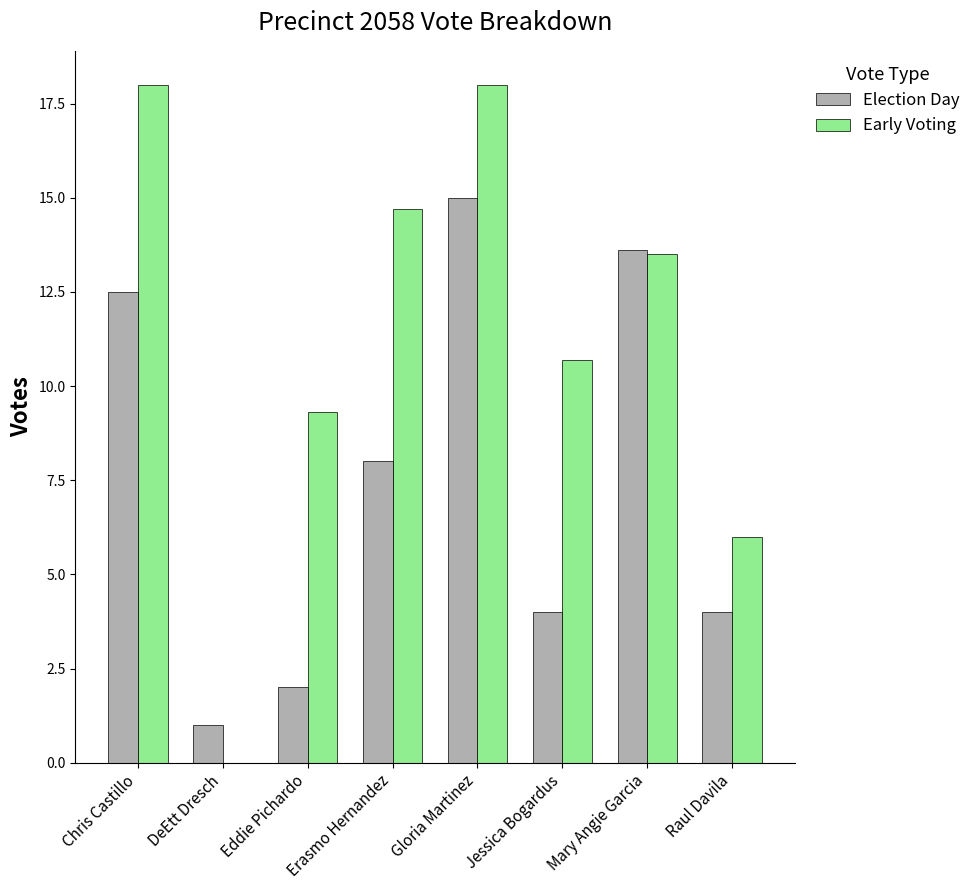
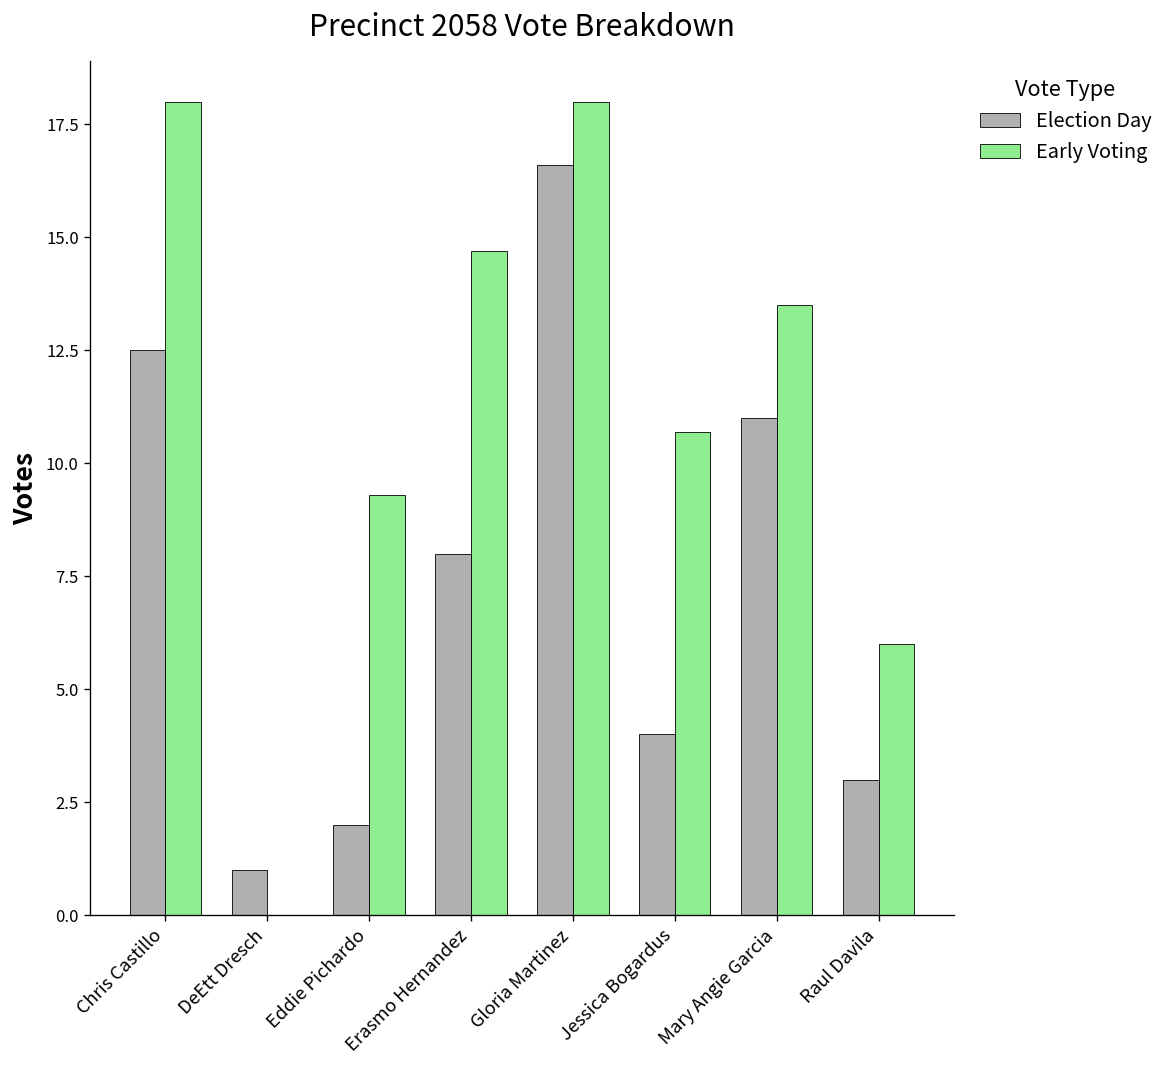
  {
    "Election Day": {
      "Chris Castillo": 12.5,
      "DeEtt Dresch": 1.0,
      "Eddie Pichardo": 2.0,
      "Erasmo Hernandez": 8.0,
-     "Gloria Martinez": 15.0,
+     "Gloria Martinez": 16.6,
      "Jessica Bogardus": 4.0,
-     "Mary Angie Garcia": 13.6,
-     "Raul Davila": 4
+     "Mary Angie Garcia": 11.0,
+     "Raul Davila": 3
    },
    "Early Voting": {
      "Chris Castillo": 18.0,
      "DeEtt Dresch": 0.0,
      "Eddie Pichardo": 9.3,
      "Erasmo Hernandez": 14.7,
      "Gloria Martinez": 18.0,
      "Jessica Bogardus": 10.7,
      "Mary Angie Garcia": 13.5,
      "Raul Davila": 6.0
    }
  }
